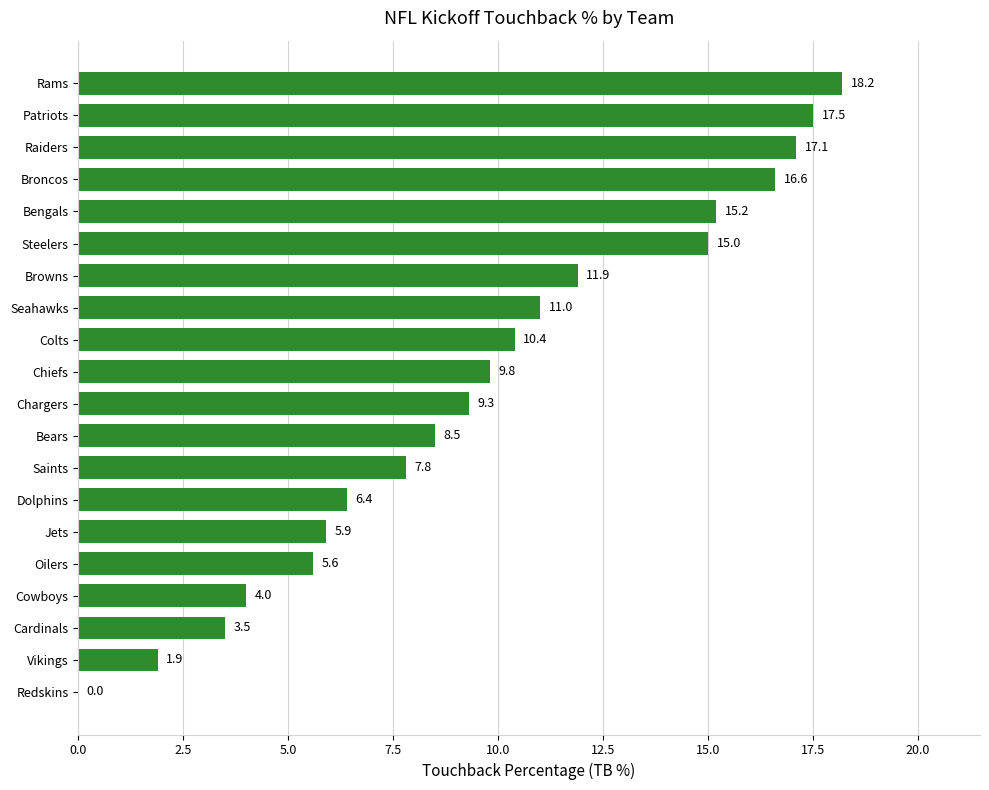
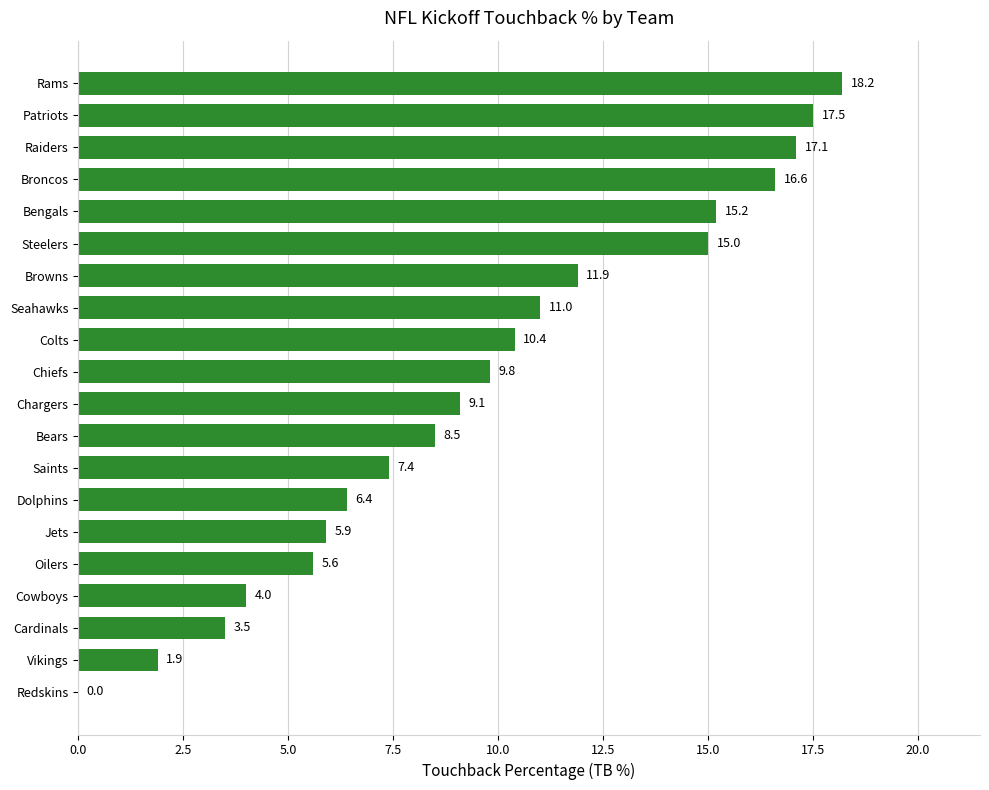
  {
    "Rams": 18.2,
    "Patriots": 17.5,
    "Raiders": 17.1,
    "Broncos": 16.6,
    "Bengals": 15.2,
    "Steelers": 15.0,
    "Browns": 11.9,
    "Seahawks": 11.0,
    "Colts": 10.4,
    "Chiefs": 9.8,
-   "Chargers": 9.3,
+   "Chargers": 9.1,
    "Bears": 8.5,
-   "Saints": 7.8,
+   "Saints": 7.4,
    "Dolphins": 6.4,
    "Jets": 5.9,
    "Oilers": 5.6,
    "Cowboys": 4.0,
    "Cardinals": 3.5,
    "Vikings": 1.9,
    "Redskins": 0.0
  }
